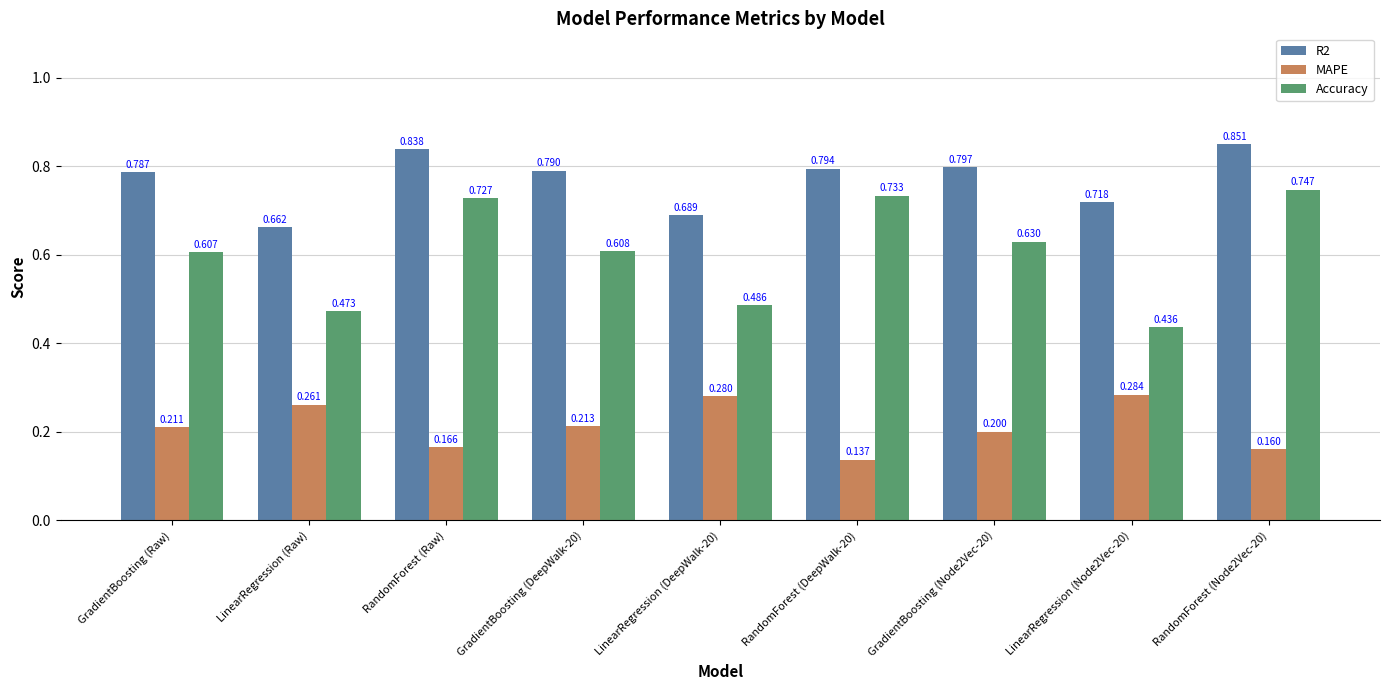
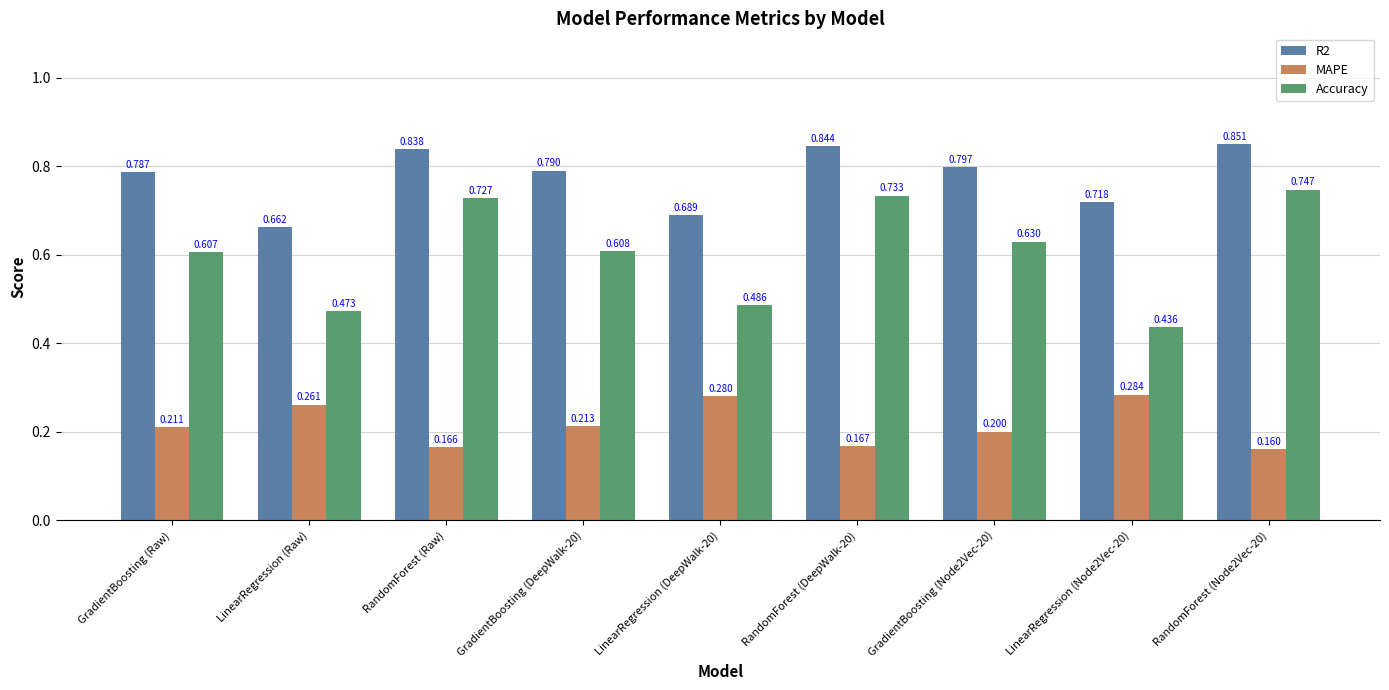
  {
    "R2": {
      "GradientBoosting (Raw)": 0.787,
      "LinearRegression (Raw)": 0.662,
      "RandomForest (Raw)": 0.838,
      "GradientBoosting (DeepWalk-20)": 0.790,
      "LinearRegression (DeepWalk-20)": 0.689,
-     "RandomForest (DeepWalk-20)": 0.794,
+     "RandomForest (DeepWalk-20)": 0.844,
      "GradientBoosting (Node2Vec-20)": 0.797,
      "LinearRegression (Node2Vec-20)": 0.718,
      "RandomForest (Node2Vec-20)": 0.851
    },
    "MAPE": {
      "GradientBoosting (Raw)": 0.211,
      "LinearRegression (Raw)": 0.261,
      "RandomForest (Raw)": 0.166,
      "GradientBoosting (DeepWalk-20)": 0.213,
      "LinearRegression (DeepWalk-20)": 0.280,
-     "RandomForest (DeepWalk-20)": 0.137,
+     "RandomForest (DeepWalk-20)": 0.167,
      "GradientBoosting (Node2Vec-20)": 0.200,
      "LinearRegression (Node2Vec-20)": 0.284,
      "RandomForest (Node2Vec-20)": 0.160
    },
    "Accuracy": {
      "GradientBoosting (Raw)": 0.607,
      "LinearRegression (Raw)": 0.473,
      "RandomForest (Raw)": 0.727,
      "GradientBoosting (DeepWalk-20)": 0.608,
      "LinearRegression (DeepWalk-20)": 0.486,
      "RandomForest (DeepWalk-20)": 0.733,
      "GradientBoosting (Node2Vec-20)": 0.630,
      "LinearRegression (Node2Vec-20)": 0.436,
      "RandomForest (Node2Vec-20)": 0.747
    }
  }
